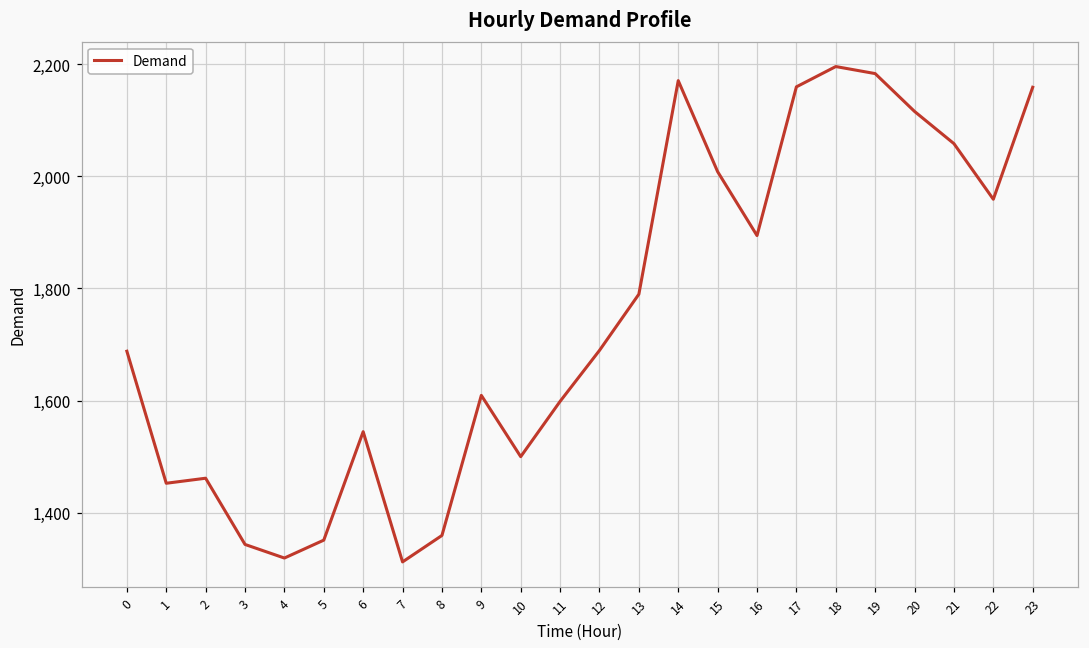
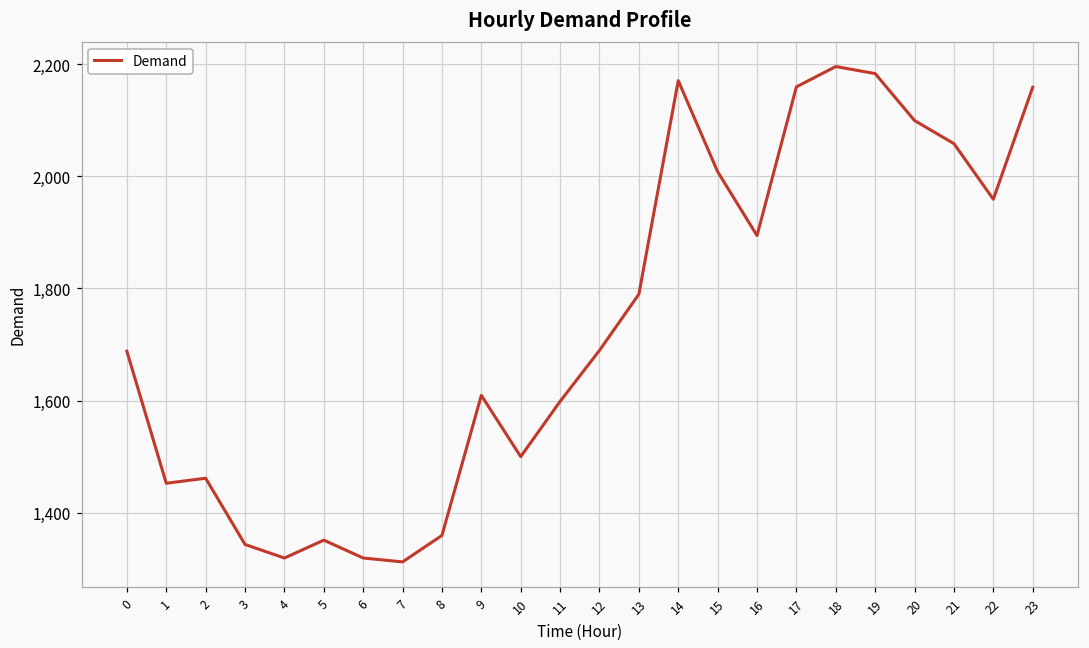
  {
    "0": "1,690",
    "1": "1,450",
    "2": "1,460",
    "3": "1,340",
    "4": "1,320",
    "5": "1,350",
-   "6": "1,540",
+   "6": "1,320",
    "7": "1,310",
    "8": "1,360",
    "9": "1,610",
    "10": "1,500",
    "11": "1,600",
    "12": "1,690",
    "13": "1,790",
    "14": "2,170",
    "15": "2,010",
    "16": "1,890",
    "17": "2,160",
    "18": "2,200",
    "19": "2,180",
-   "20": "2,120",
+   "20": "2,100",
    "21": "2,060",
    "22": "1,960",
    "23": "2,160"
  }
